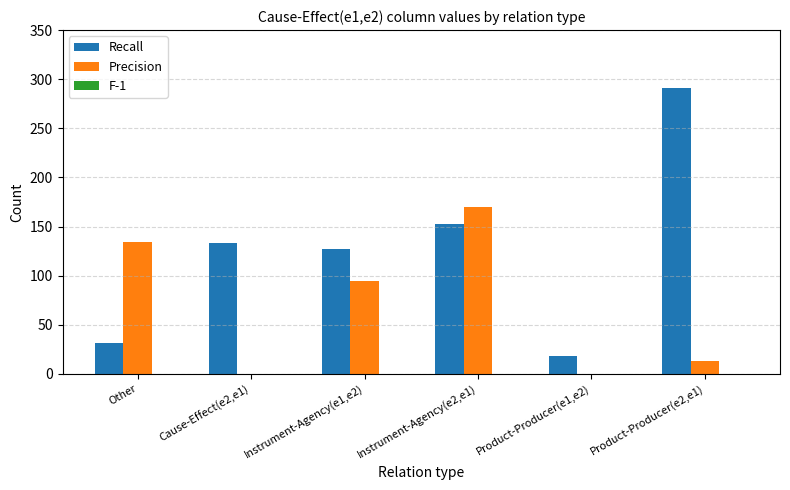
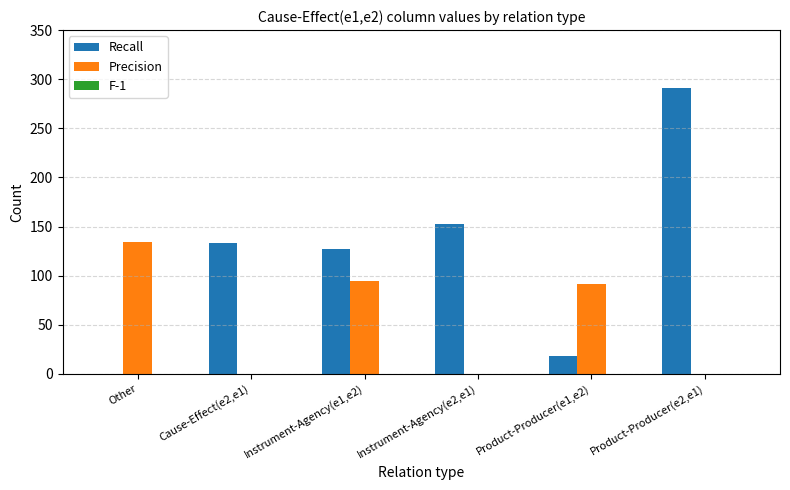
  {
    "Recall": {
-     "Other": 30,
+     "Other": 0,
      "Cause-Effect(e2,e1)": 130,
      "Instrument-Agency(e1,e2)": 130,
      "Instrument-Agency(e2,e1)": 150,
      "Product-Producer(e1,e2)": 20,
      "Product-Producer(e2,e1)": 290
    },
    "Precision": {
      "Other": 130,
      "Cause-Effect(e2,e1)": 0,
      "Instrument-Agency(e1,e2)": 100,
-     "Instrument-Agency(e2,e1)": 170,
-     "Product-Producer(e1,e2)": 0,
-     "Product-Producer(e2,e1)": 10
+     "Instrument-Agency(e2,e1)": 0,
+     "Product-Producer(e1,e2)": 90,
+     "Product-Producer(e2,e1)": 0
    },
    "F-1": {
      "Other": 0,
      "Cause-Effect(e2,e1)": 0,
      "Instrument-Agency(e1,e2)": 0,
      "Instrument-Agency(e2,e1)": 0,
      "Product-Producer(e1,e2)": 0,
      "Product-Producer(e2,e1)": 0
    }
  }
